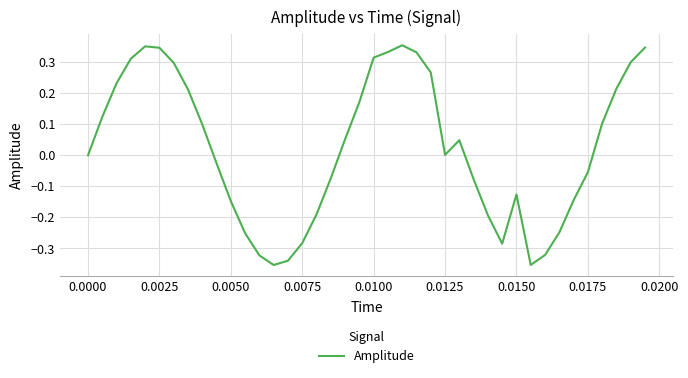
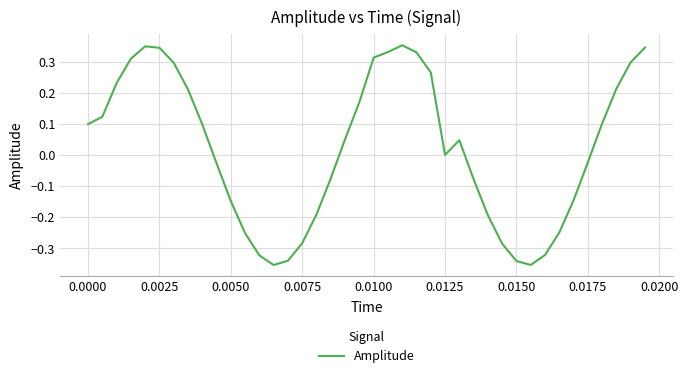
  {
-   "0.0000": 0.0,
+   "0.0000": 0.1,
    "0.0025": 0.35,
    "0.0050": -0.15,
    "0.0075": -0.28,
    "0.0100": 0.31,
    "0.0125": 0.00,
-   "0.0150": -0.13,
-   "0.0175": -0.05
+   "0.0150": -0.34,
+   "0.0175": -0.02
  }
